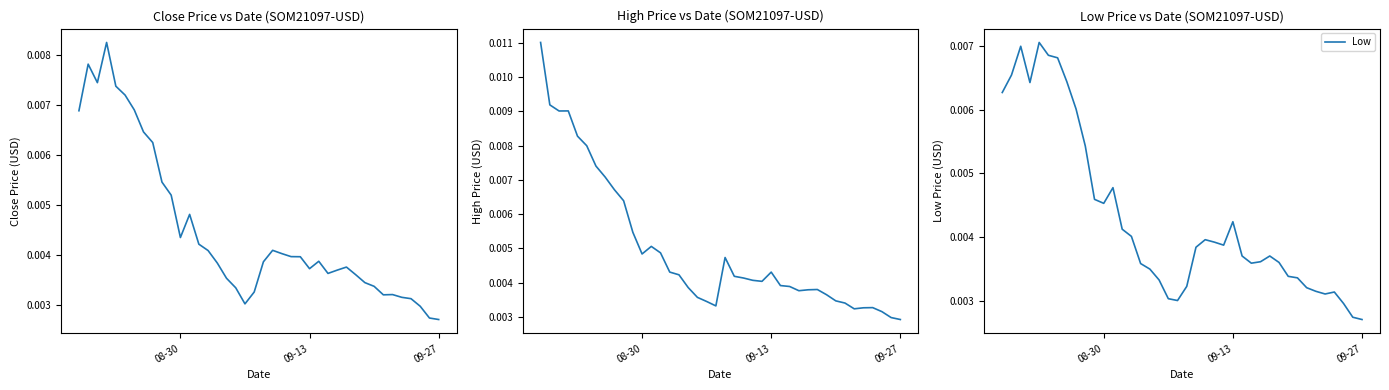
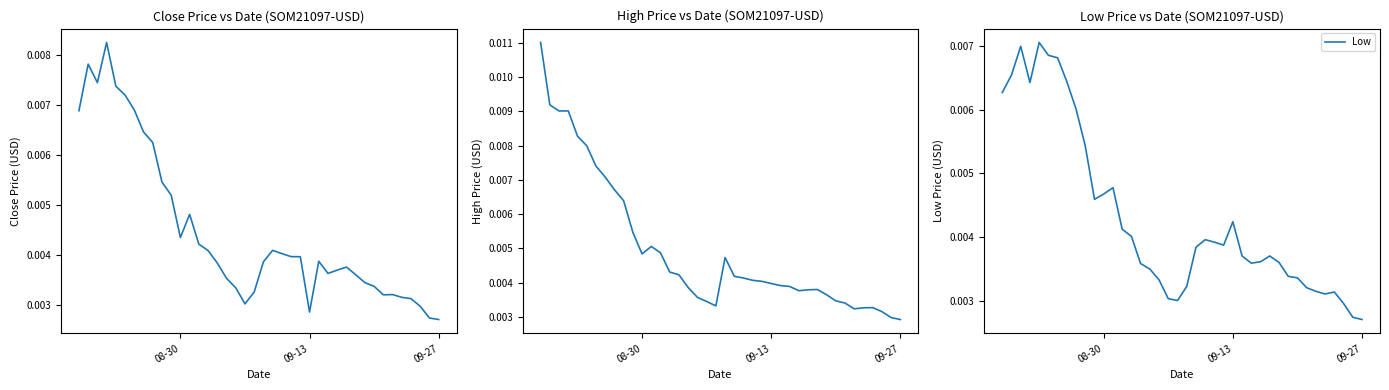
  {
    "Close Price vs Date (SOM21097-USD)": {
      "08-30": 0.0044,
-     "09-13": 0.0037,
+     "09-13": 0.0029,
      "09-27": 0.0027
    },
    "High Price vs Date (SOM21097-USD)": {
      "08-30": 0.0048,
-     "09-13": 0.0043,
+     "09-13": 0.0040,
      "09-27": 0.0029
    },
    "Low Price vs Date (SOM21097-USD)": {
-     "08-30": 0.0045,
+     "08-30": 0.0047,
      "09-13": 0.0042,
      "09-27": 0.0027
    }
  }
